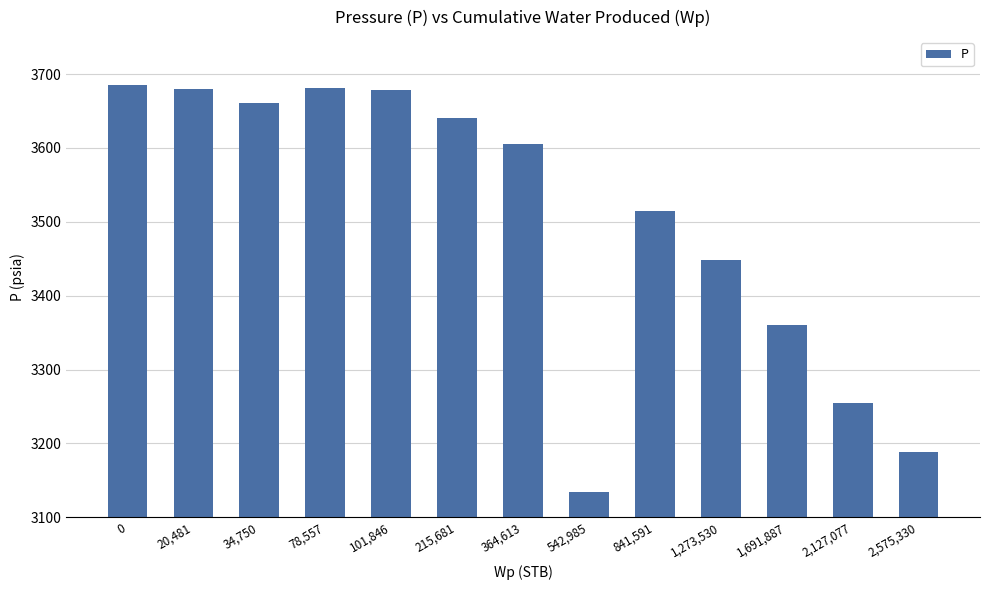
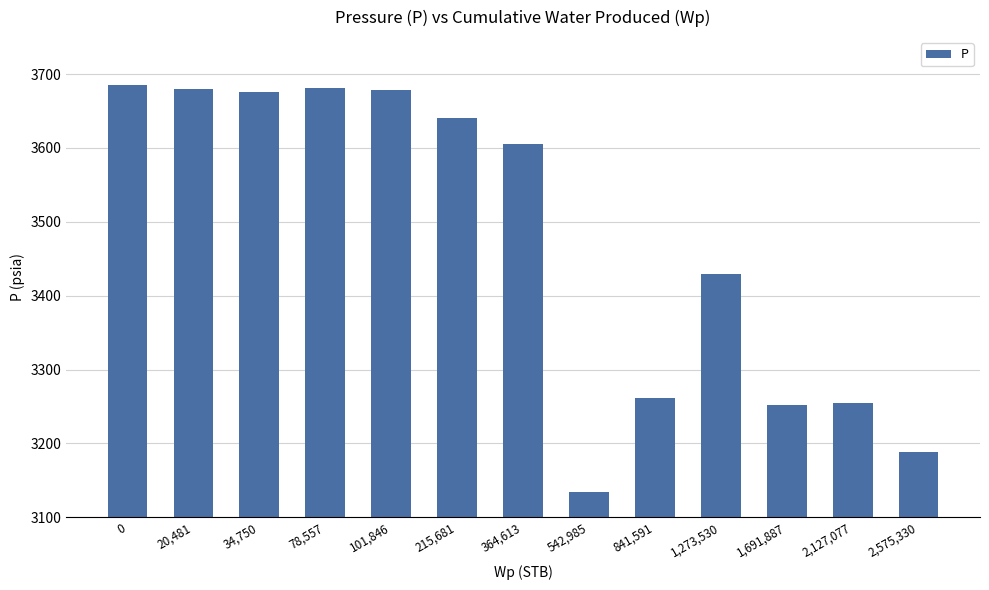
  {
    "0": 3690,
    "20,481": 3680,
-   "34,750": 3660,
+   "34,750": 3680,
    "78,557": 3680,
    "101,846": 3680,
    "215,681": 3640,
    "364,613": 3610,
    "542,985": 3130,
-   "841,591": 3520,
-   "1,273,530": 3450,
-   "1,691,887": 3360,
+   "841,591": 3260,
+   "1,273,530": 3430,
+   "1,691,887": 3250,
    "2,127,077": 3260,
    "2,575,330": 3190
  }
